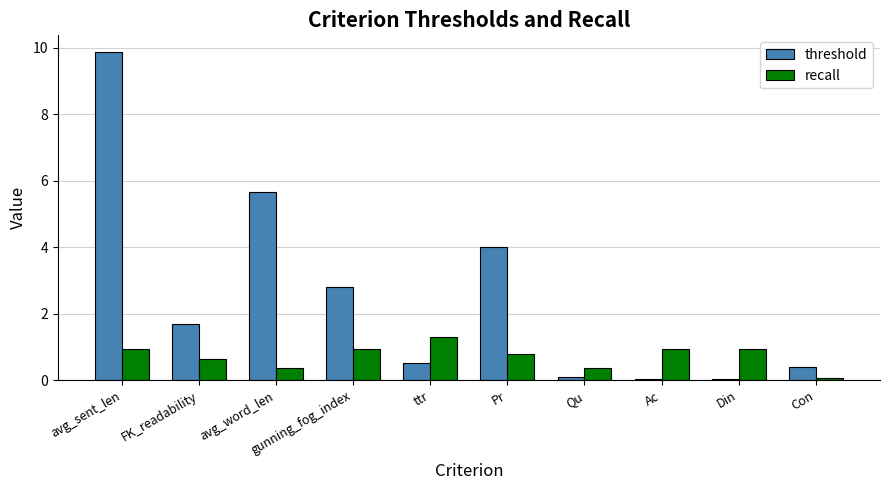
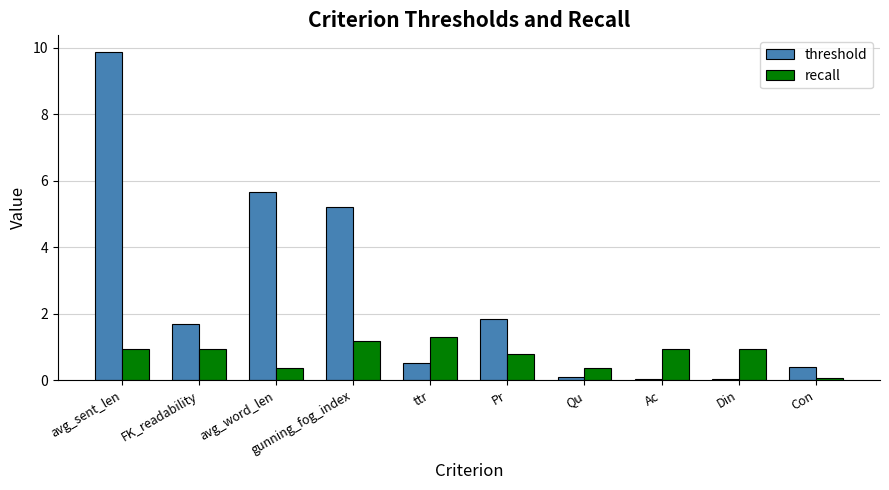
  {
    "threshold": {
      "avg_sent_len": 9.9,
      "FK_readability": 1.7,
      "avg_word_len": 5.7,
-     "gunning_fog_index": 2.8,
+     "gunning_fog_index": 5.2,
      "ttr": 0.5,
-     "Pr": 4.0,
+     "Pr": 1.8,
      "Qu": 0.1,
      "Con": 0.4
    },
    "recall": {
      "avg_sent_len": 0.9,
-     "FK_readability": 0.6,
+     "FK_readability": 0.9,
      "avg_word_len": 0.4,
-     "gunning_fog_index": 0.9,
+     "gunning_fog_index": 1.2,
      "ttr": 1.3,
      "Pr": 0.8,
      "Qu": 0.4,
      "Ac": 0.9,
      "Din": 0.9
    }
  }
